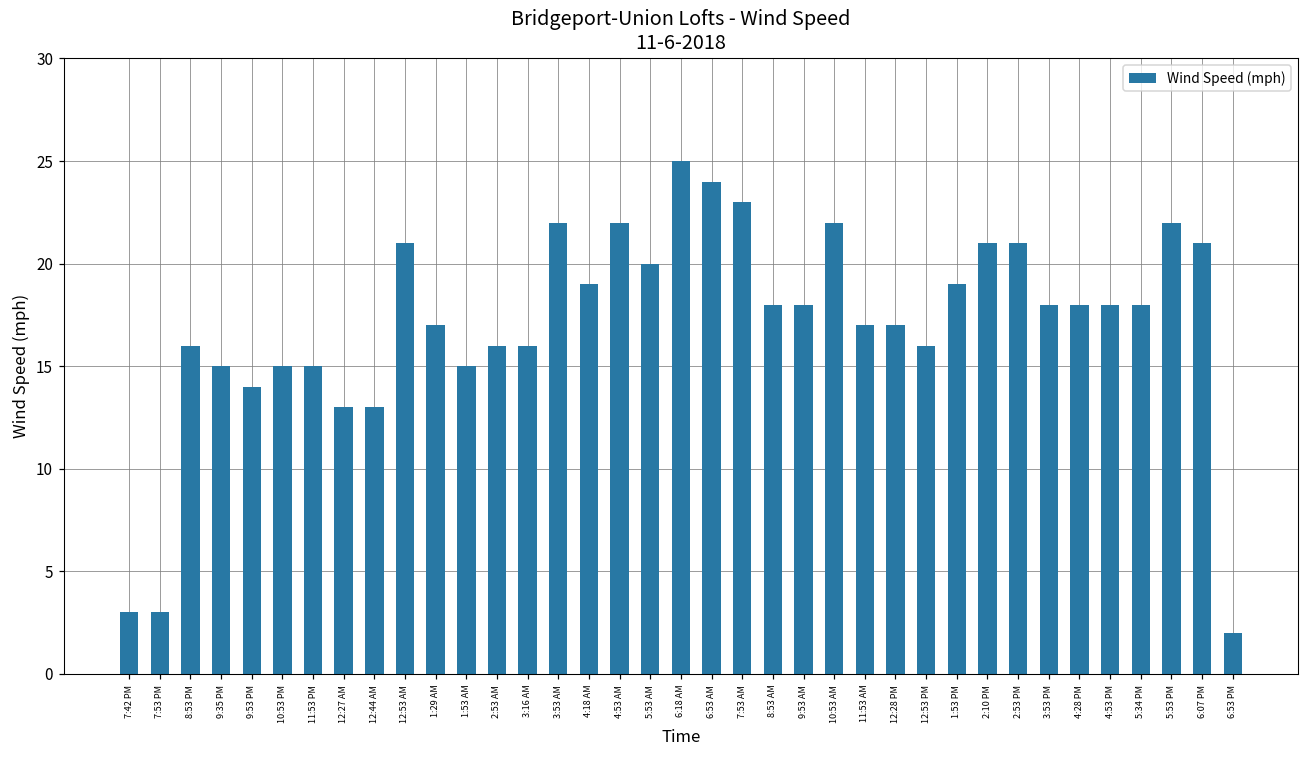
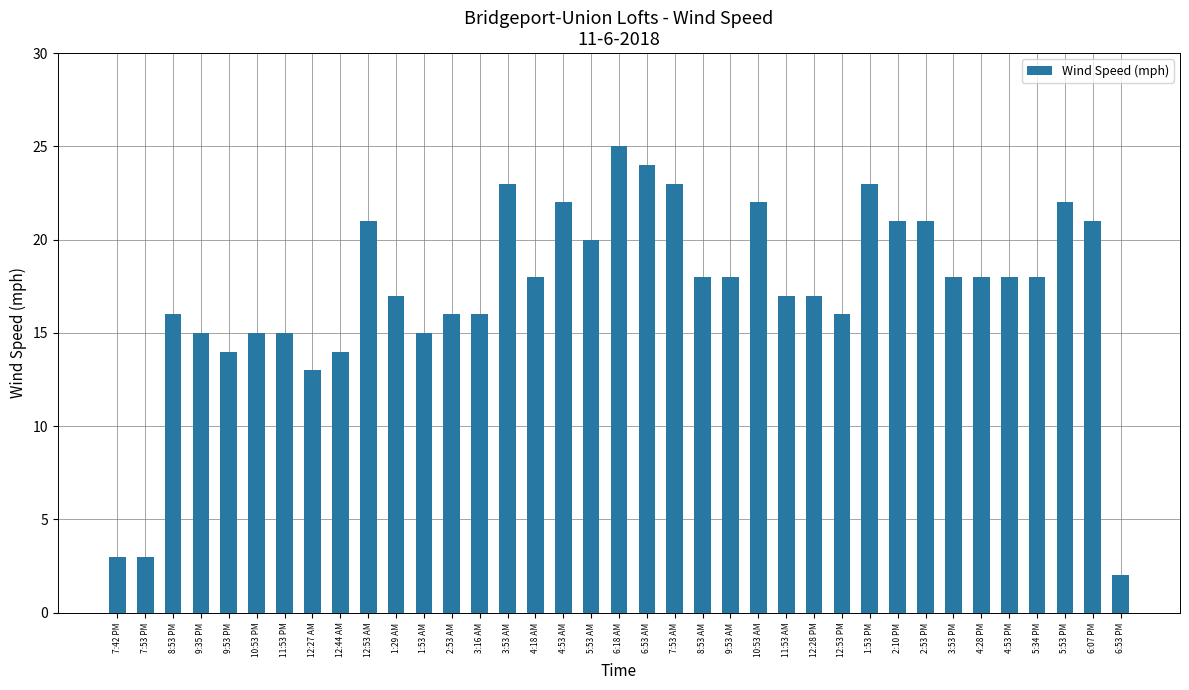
  {
    "7:42 PM": 3,
    "7:53 PM": 3,
    "8:53 PM": 16,
    "9:35 PM": 15,
    "9:53 PM": 14,
    "10:53 PM": 15,
    "11:53 PM": 15,
    "12:27 AM": 13,
-   "12:44 AM": 13,
+   "12:44 AM": 14,
    "12:53 AM": 21,
    "1:29 AM": 17,
    "1:53 AM": 15,
    "2:53 AM": 16,
    "3:16 AM": 16,
-   "3:53 AM": 22,
-   "4:18 AM": 19,
+   "3:53 AM": 23,
+   "4:18 AM": 18,
    "4:53 AM": 22,
    "5:53 AM": 20,
    "6:18 AM": 25,
    "6:53 AM": 24,
    "7:53 AM": 23,
    "8:53 AM": 18,
    "9:53 AM": 18,
    "10:53 AM": 22,
    "11:53 AM": 17,
    "12:28 PM": 17,
    "12:53 PM": 16,
-   "1:53 PM": 19,
+   "1:53 PM": 23,
    "2:10 PM": 21,
    "2:53 PM": 21,
    "3:53 PM": 18,
    "4:28 PM": 18,
    "4:53 PM": 18,
    "5:34 PM": 18,
    "5:53 PM": 22,
    "6:07 PM": 21,
    "6:53 PM": 2
  }
